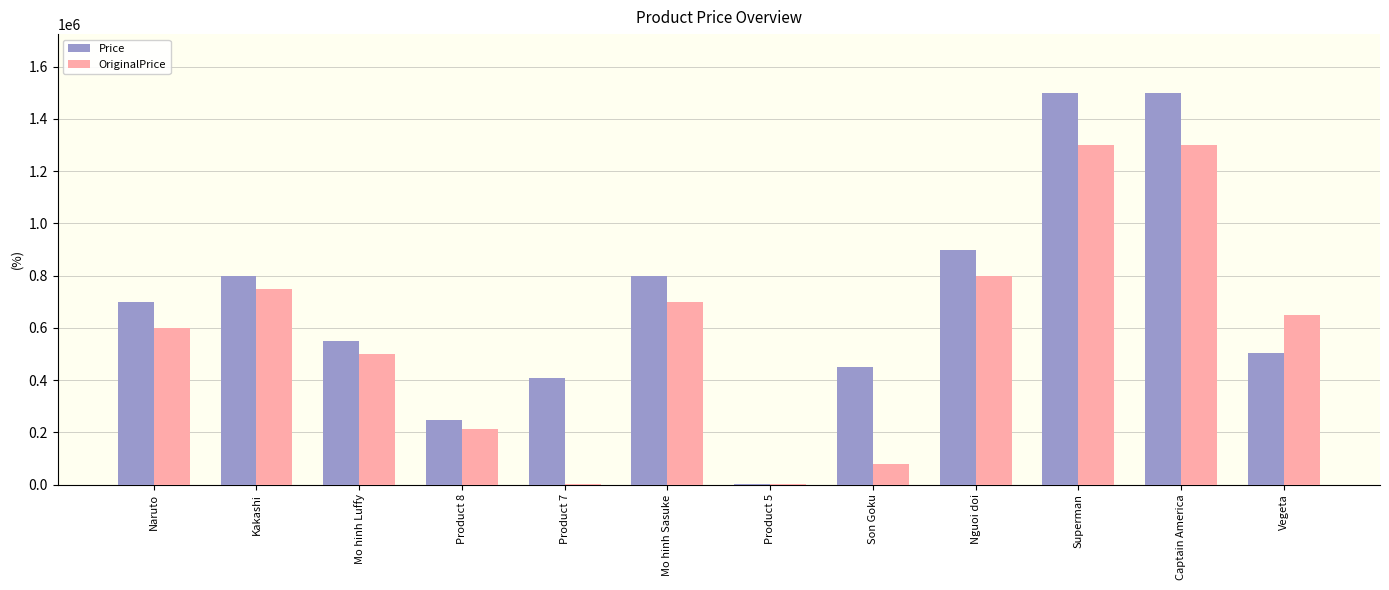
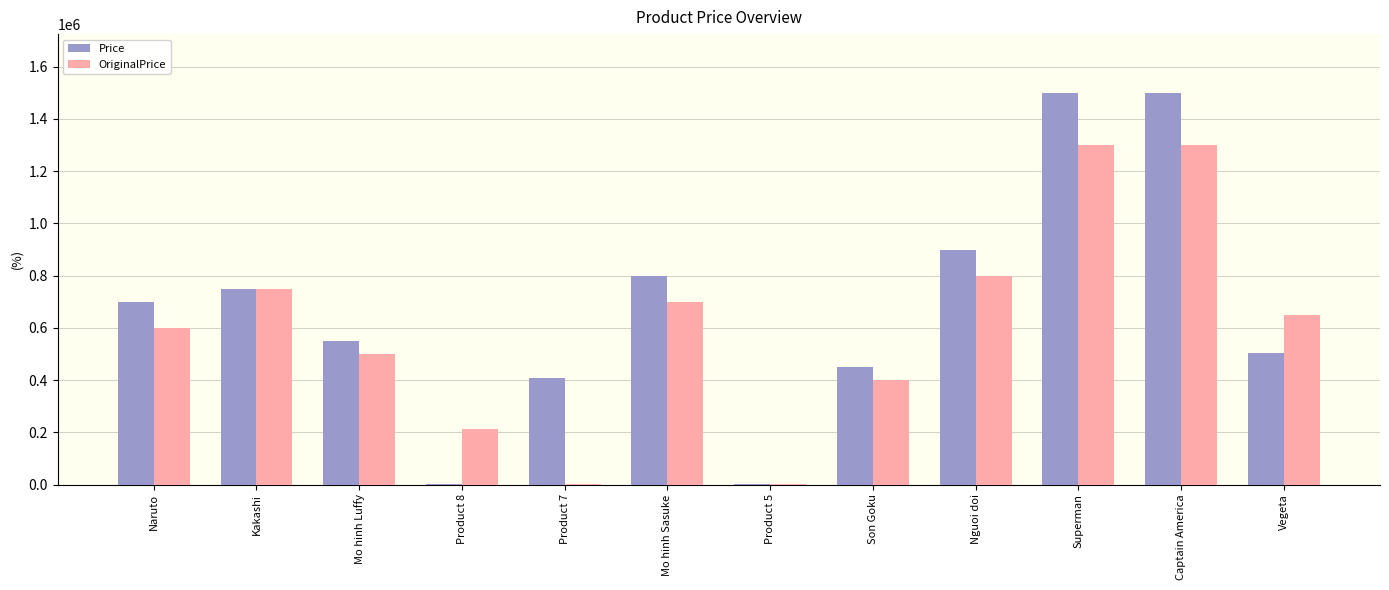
  {
    "Price": {
      "Naruto": 700000,
-     "Kakashi": 800000,
+     "Kakashi": 750000,
      "Mo hinh Luffy": 550000,
-     "Product 8": 250000,
+     "Product 8": 0,
      "Product 7": 410000,
      "Mo hinh Sasuke": 800000,
      "Son Goku": 450000,
      "Nguoi doi": 900000,
      "Superman": 1500000,
      "Captain America": 1500000,
      "Vegeta": 500000
    },
    "OriginalPrice": {
      "Naruto": 600000,
      "Kakashi": 750000,
      "Mo hinh Luffy": 500000,
      "Product 8": 210000,
      "Mo hinh Sasuke": 700000,
-     "Son Goku": 80000,
+     "Son Goku": 400000,
      "Nguoi doi": 800000,
      "Superman": 1300000,
      "Captain America": 1300000,
      "Vegeta": 650000
    }
  }
